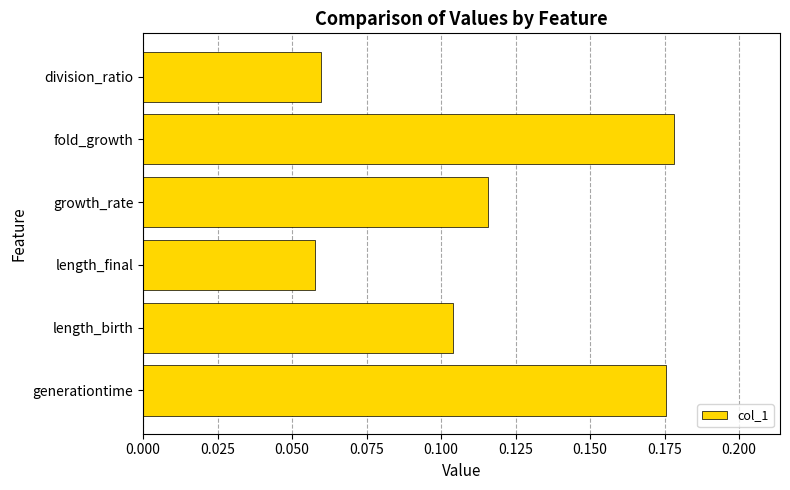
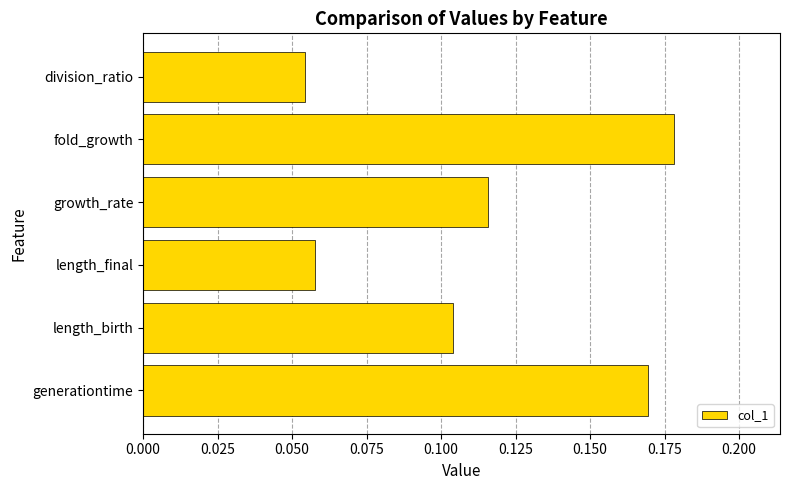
  {
-   "division_ratio": 0.060,
+   "division_ratio": 0.054,
    "fold_growth": 0.178,
    "growth_rate": 0.116,
    "length_final": 0.058,
    "length_birth": 0.104,
-   "generationtime": 0.176
+   "generationtime": 0.170
  }
